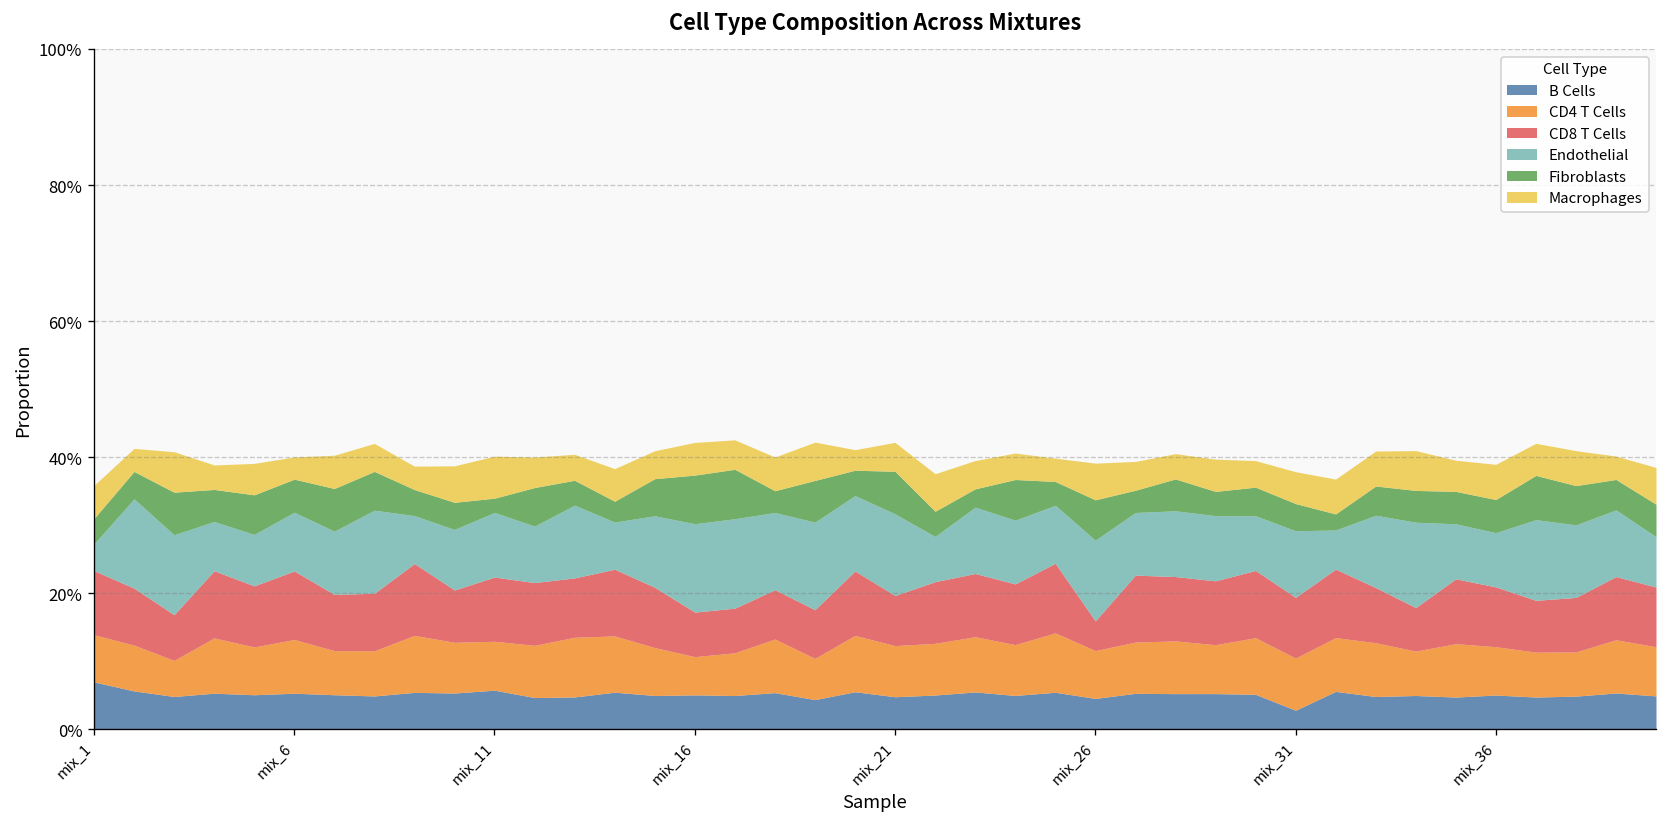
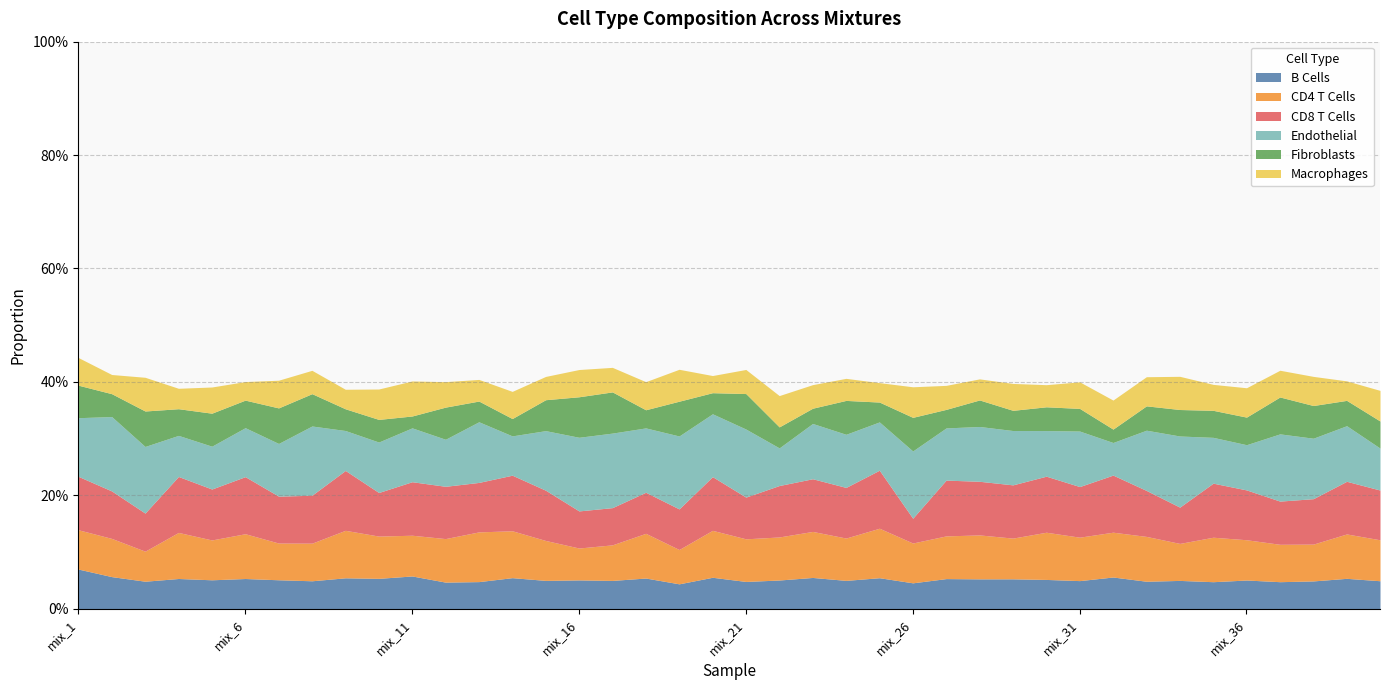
  {
    "B Cells": {
      "mix_1": "7%",
      "mix_6": "5%",
      "mix_11": "6%",
      "mix_16": "5%",
      "mix_21": "5%",
      "mix_26": "5%",
-     "mix_31": "3%",
+     "mix_31": "5%",
      "mix_36": "5%"
    },
    "CD4 T Cells": {
      "mix_1": "7%",
      "mix_6": "8%",
      "mix_11": "7%",
      "mix_16": "6%",
      "mix_21": "8%",
      "mix_26": "7%",
      "mix_31": "8%",
      "mix_36": "7%"
    },
    "CD8 T Cells": {
      "mix_1": "9%",
      "mix_6": "10%",
      "mix_11": "9%",
      "mix_16": "7%",
      "mix_21": "7%",
      "mix_26": "4%",
      "mix_31": "9%",
      "mix_36": "9%"
    },
    "Endothelial": {
-     "mix_1": "4%",
+     "mix_1": "10%",
      "mix_6": "9%",
      "mix_11": "9%",
      "mix_16": "13%",
      "mix_21": "12%",
      "mix_26": "12%",
      "mix_31": "10%",
      "mix_36": "8%"
    },
    "Fibroblasts": {
-     "mix_1": "4%",
+     "mix_1": "6%",
      "mix_6": "5%",
      "mix_11": "2%",
      "mix_16": "7%",
      "mix_21": "6%",
      "mix_26": "6%",
      "mix_31": "4%",
      "mix_36": "5%"
    },
    "Macrophages": {
      "mix_1": "5%",
      "mix_6": "3%",
      "mix_11": "6%",
      "mix_16": "5%",
      "mix_21": "4%",
      "mix_26": "5%",
      "mix_31": "5%",
      "mix_36": "5%"
    }
  }
